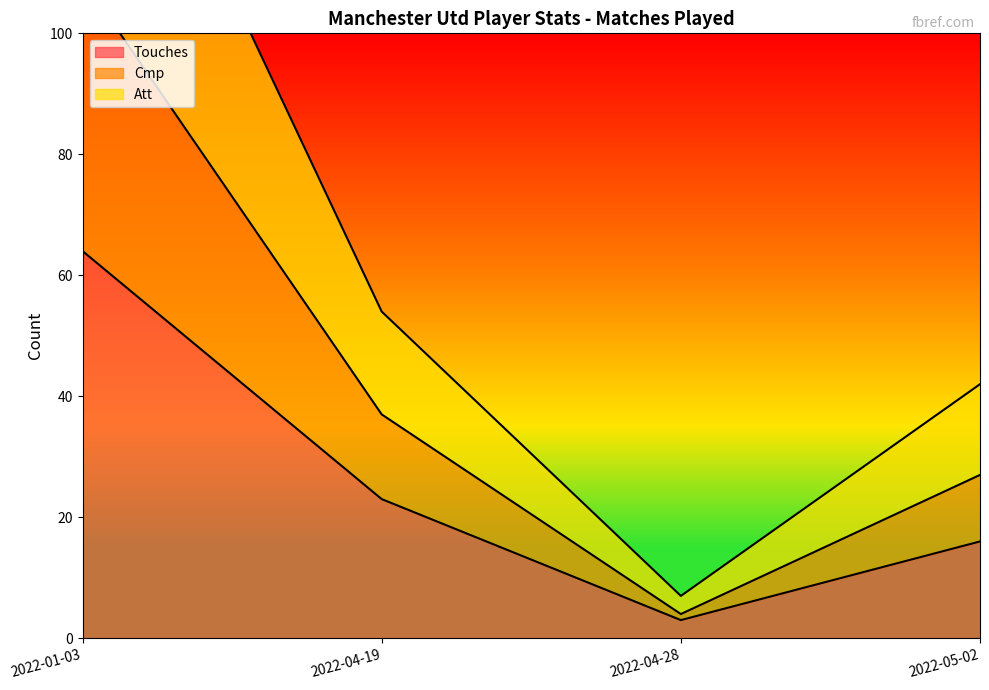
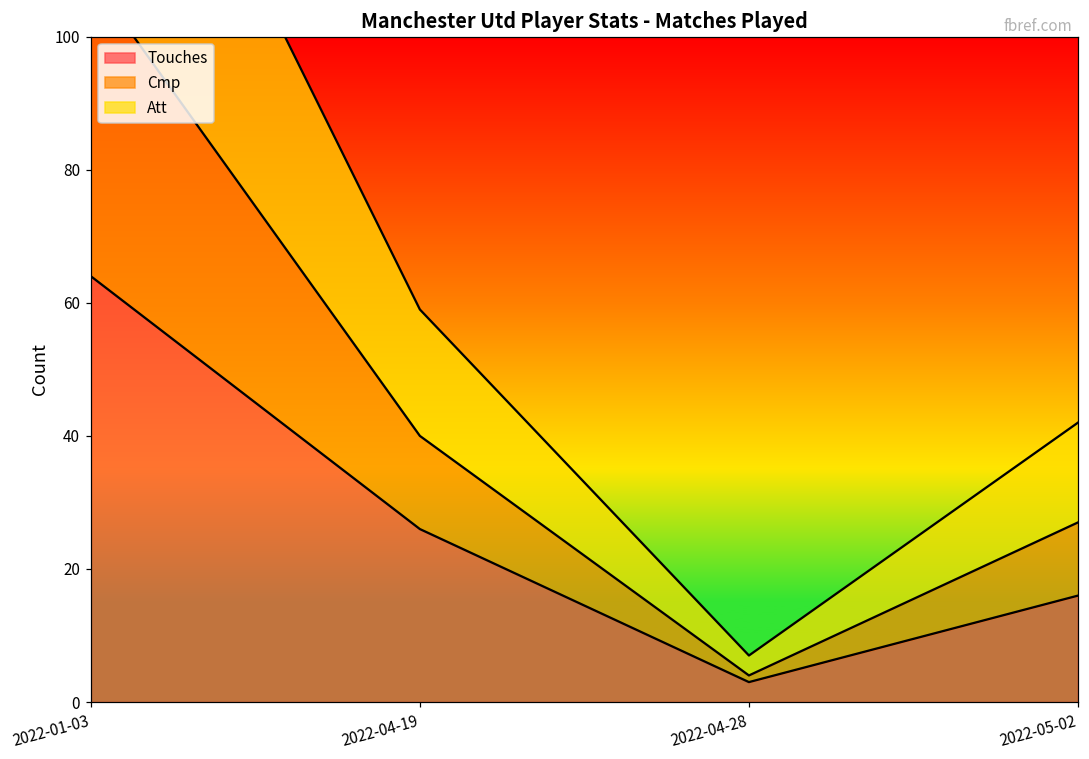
  {
    "Touches": {
      "2022-01-03": 64,
-     "2022-04-19": 23,
+     "2022-04-19": 26,
      "2022-04-28": 3,
      "2022-05-02": 16
    },
    "Cmp": {
      "2022-04-19": 14,
      "2022-04-28": 1,
      "2022-05-02": 11
    },
    "Att": {
-     "2022-04-19": 17,
+     "2022-04-19": 19,
      "2022-04-28": 3,
      "2022-05-02": 15
    }
  }
